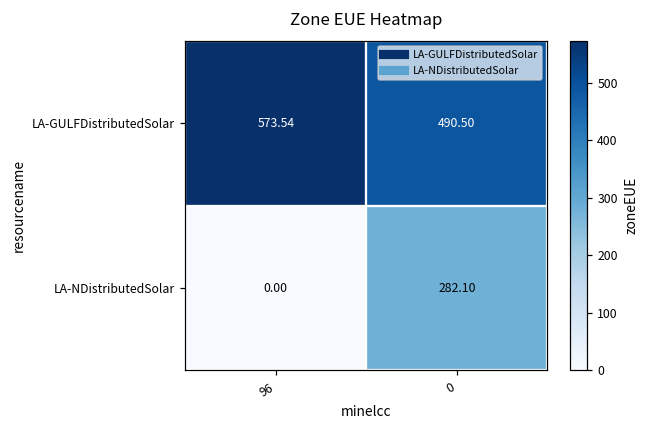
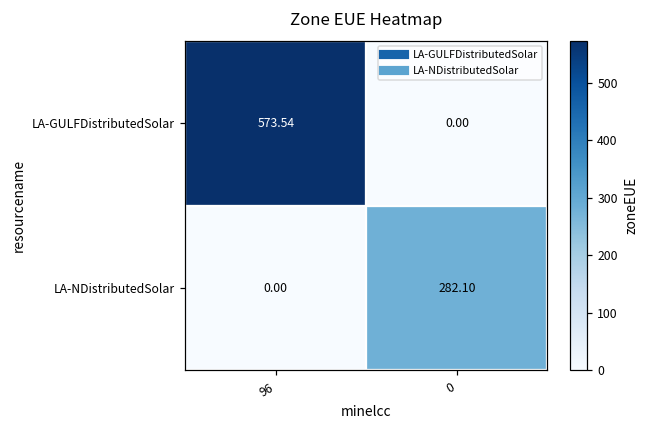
  {
    "LA-GULFDistributedSolar": {
      "96": 573.54,
-     "0": 490.50
+     "0": 0.00
    },
    "LA-NDistributedSolar": {
      "96": 0.00,
      "0": 282.10
    }
  }
